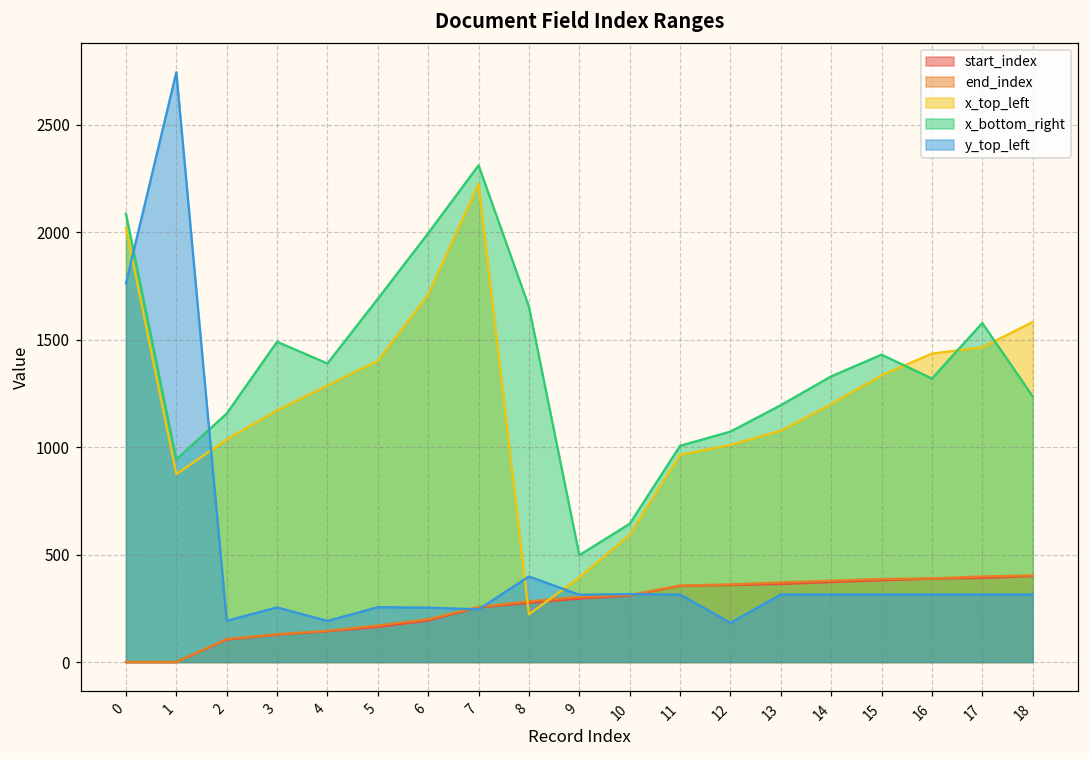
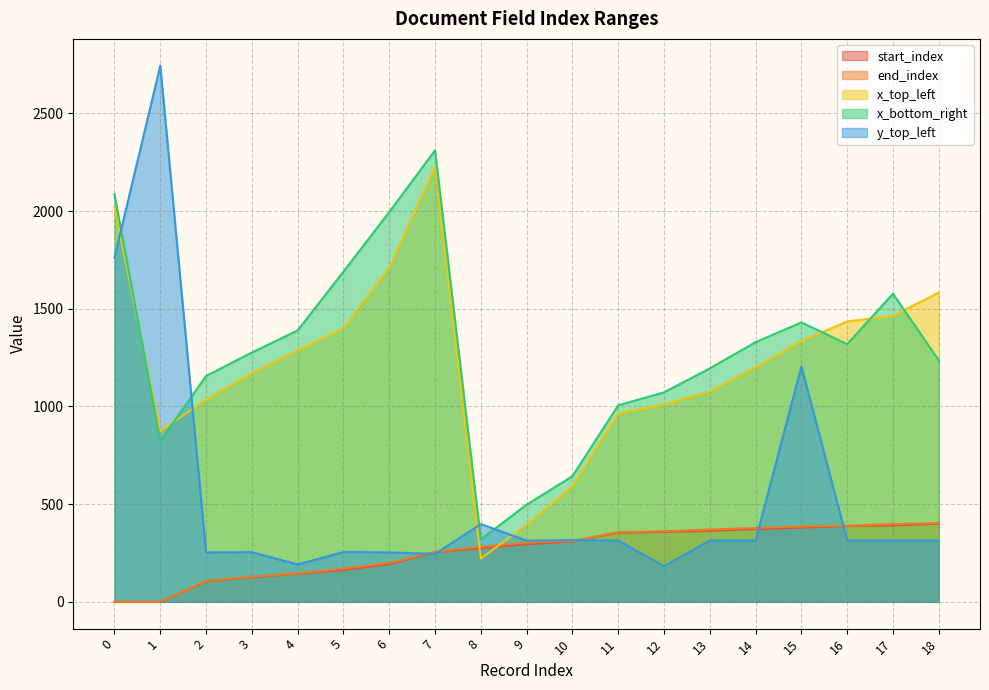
  {
    "x_bottom_right": {
      "0": 2090,
-     "1": 940,
+     "1": 820,
      "2": 1160,
-     "3": 1490,
+     "3": 1280,
      "4": 1390,
      "5": 1690,
      "6": 2000,
      "7": 2310,
-     "8": 1650,
+     "8": 320,
      "9": 500,
      "10": 640,
      "11": 1010,
      "12": 1070,
      "13": 1200,
      "14": 1330,
      "15": 1430,
      "16": 1320,
      "17": 1580,
      "18": 1240
    },
    "y_top_left": {
      "0": 1760,
      "1": 2740,
-     "2": 190,
+     "2": 250,
      "3": 250,
      "4": 190,
      "5": 260,
      "6": 250,
      "8": 400,
      "11": 310,
      "12": 180,
      "13": 310,
      "14": 310,
-     "15": 310,
+     "15": 1210,
      "16": 310,
      "17": 310,
      "18": 310
    }
  }
